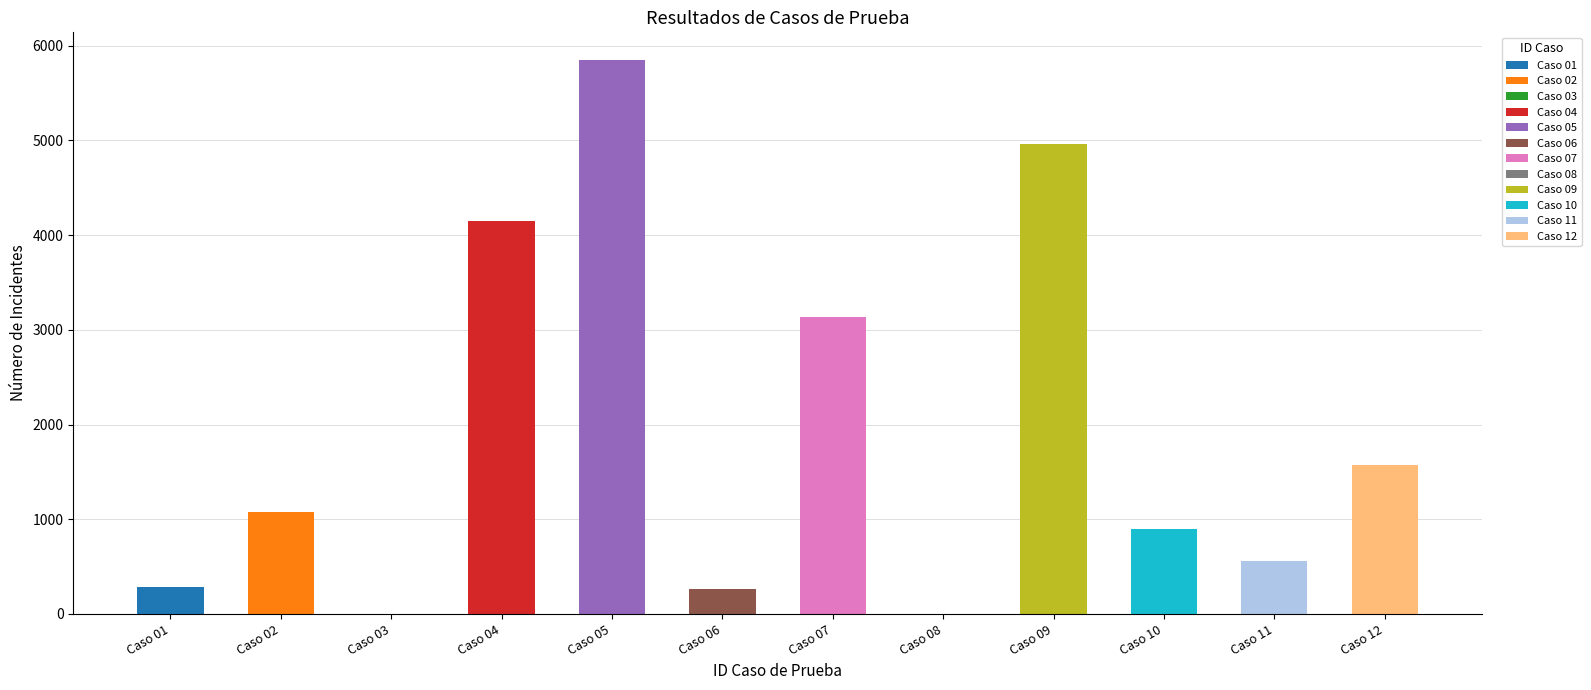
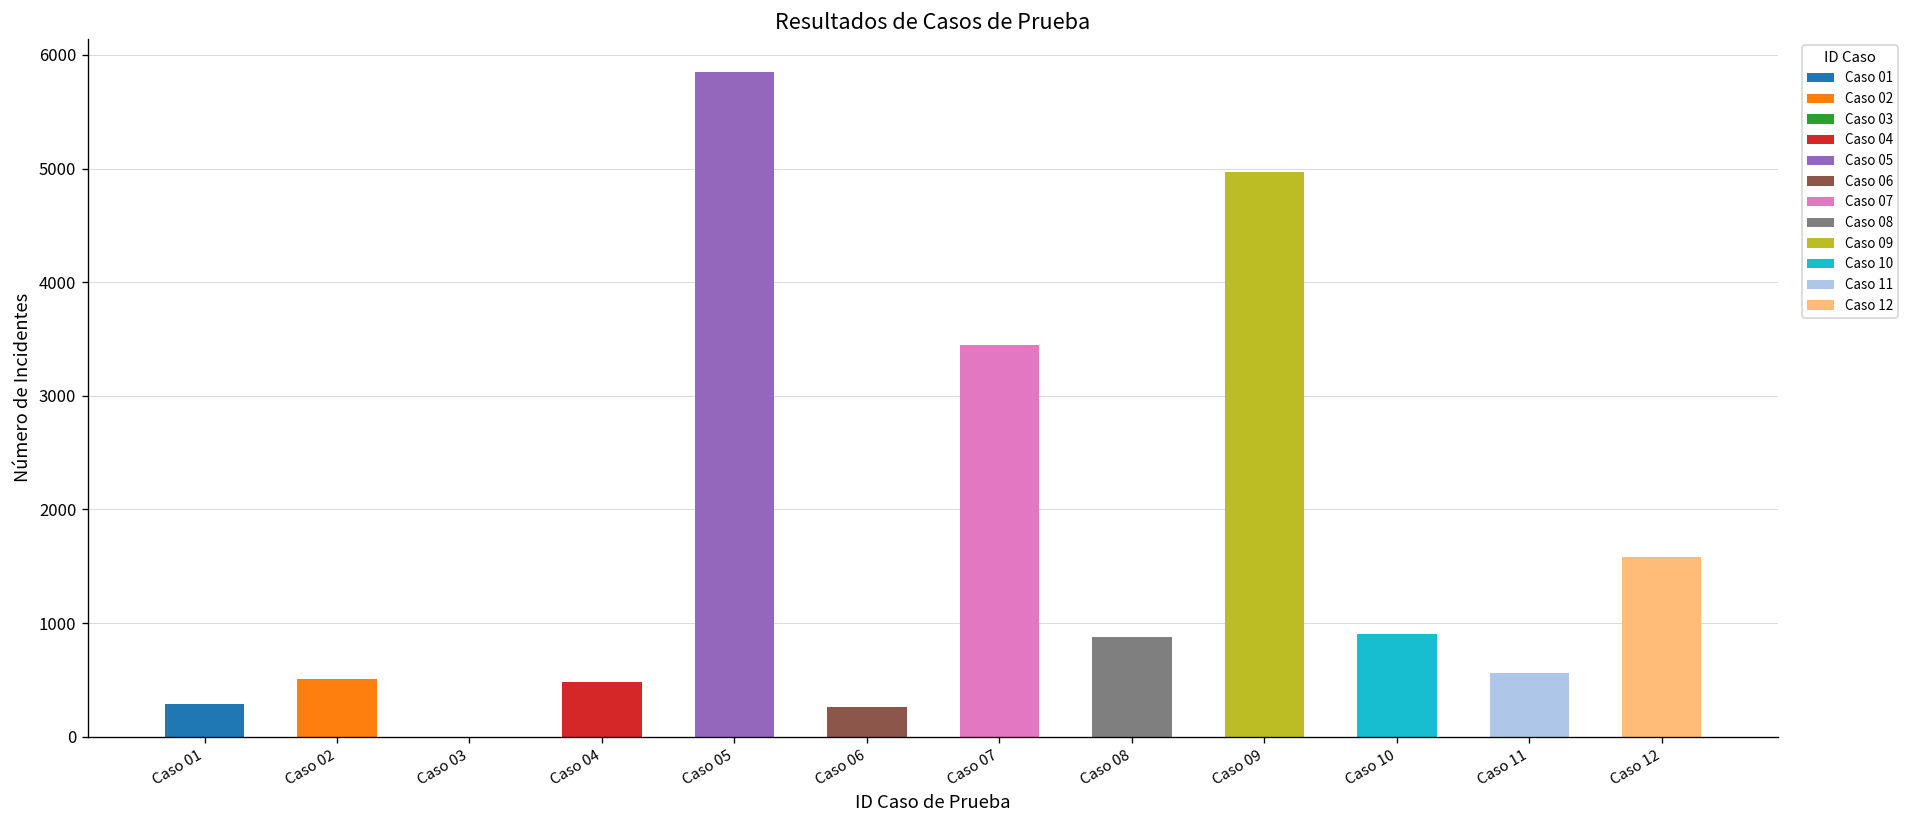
  {
    "Caso 01": 300,
-   "Caso 02": 1100,
+   "Caso 02": 500,
    "Caso 03": 0,
-   "Caso 04": 4100,
+   "Caso 04": 500,
    "Caso 05": 5800,
    "Caso 06": 300,
-   "Caso 07": 3100,
-   "Caso 08": 0,
+   "Caso 07": 3400,
+   "Caso 08": 900,
    "Caso 09": 5000,
    "Caso 10": 900,
    "Caso 11": 600,
    "Caso 12": 1600
  }
